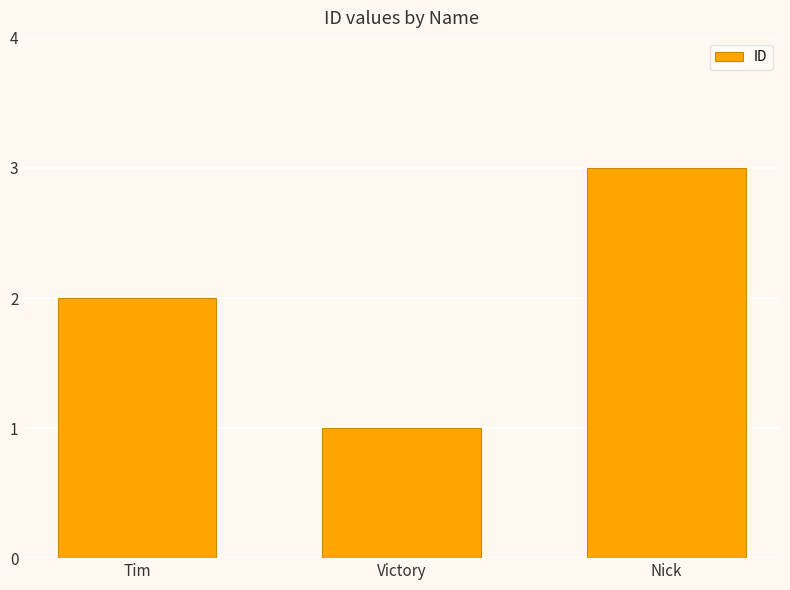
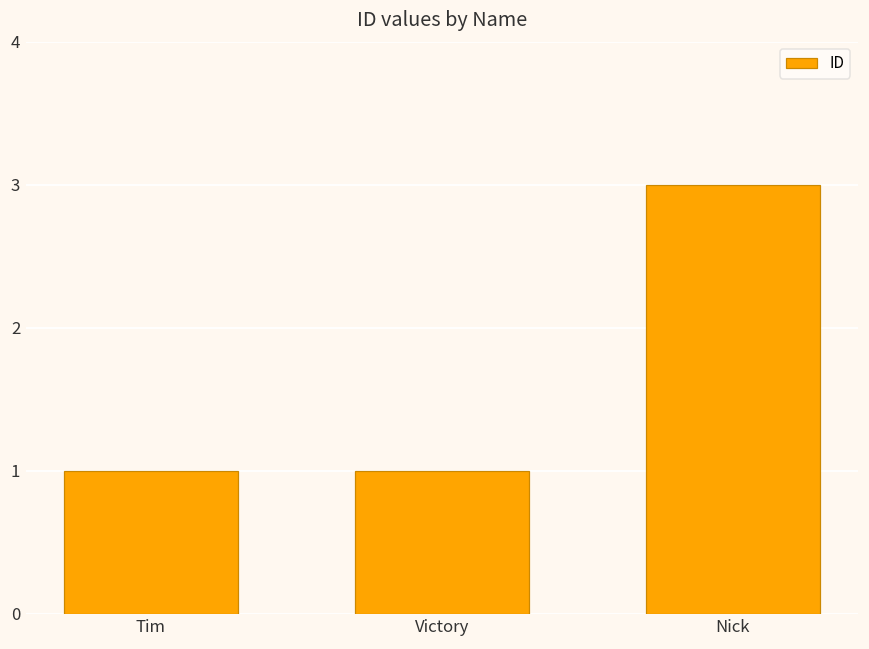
  {
-   "Tim": 2,
+   "Tim": 1,
    "Victory": 1,
    "Nick": 3
  }
